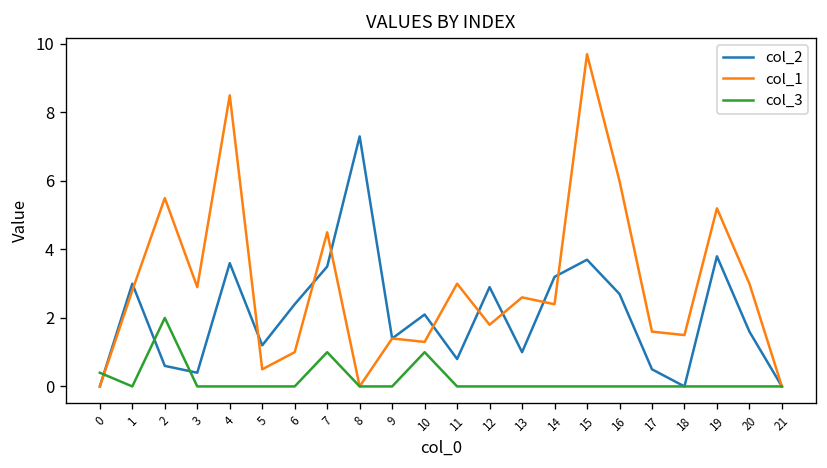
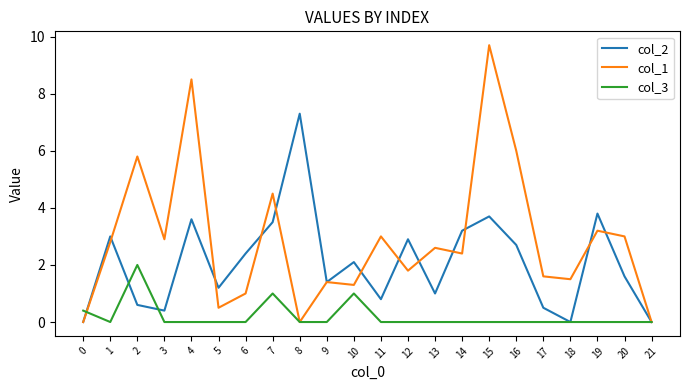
  {
    "col_2": {
      "1": 3.0,
      "2": 0.6,
      "3": 0.4,
      "4": 3.6,
      "5": 1.2,
      "6": 2.4,
      "7": 3.5,
      "8": 7.3,
      "10": 2.1,
      "11": 0.8,
      "12": 2.9,
      "13": 1.0,
      "14": 3.2,
      "15": 3.7,
      "16": 2.7,
      "17": 0.5,
      "19": 3.8,
      "20": 1.6
    },
    "col_1": {
      "1": 2.8,
-     "2": 5.5,
+     "2": 5.8,
      "3": 2.9,
      "4": 8.5,
      "5": 0.5,
      "6": 1.0,
      "7": 4.5,
      "10": 1.3,
      "11": 3.0,
      "12": 1.8,
      "13": 2.6,
      "14": 2.4,
      "15": 9.7,
      "16": 6.0,
      "17": 1.6,
      "18": 1.5,
-     "19": 5.2,
+     "19": 3.2,
      "20": 3.0
    },
    "col_3": {
      "0": 0.4,
      "1": 0.0,
      "2": 2.0,
      "3": 0.0,
      "4": 0.0,
      "5": 0.0,
      "6": 0.0,
      "7": 1.0,
      "9": 0.0,
      "10": 1.0,
      "11": 0.0,
      "12": 0.0,
      "13": 0.0,
      "14": 0.0,
      "15": 0.0,
      "16": 0.0,
      "17": 0.0,
      "19": 0.0,
      "20": 0.0
    }
  }
